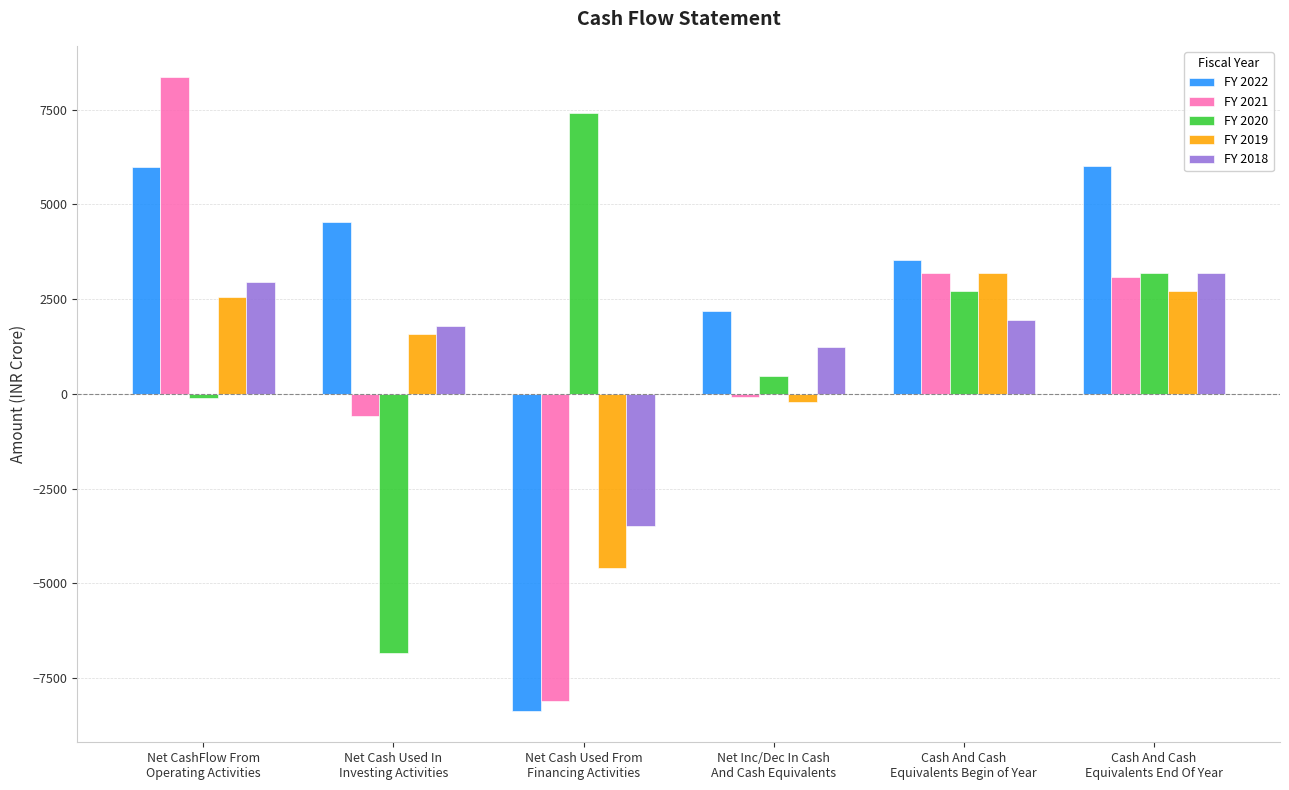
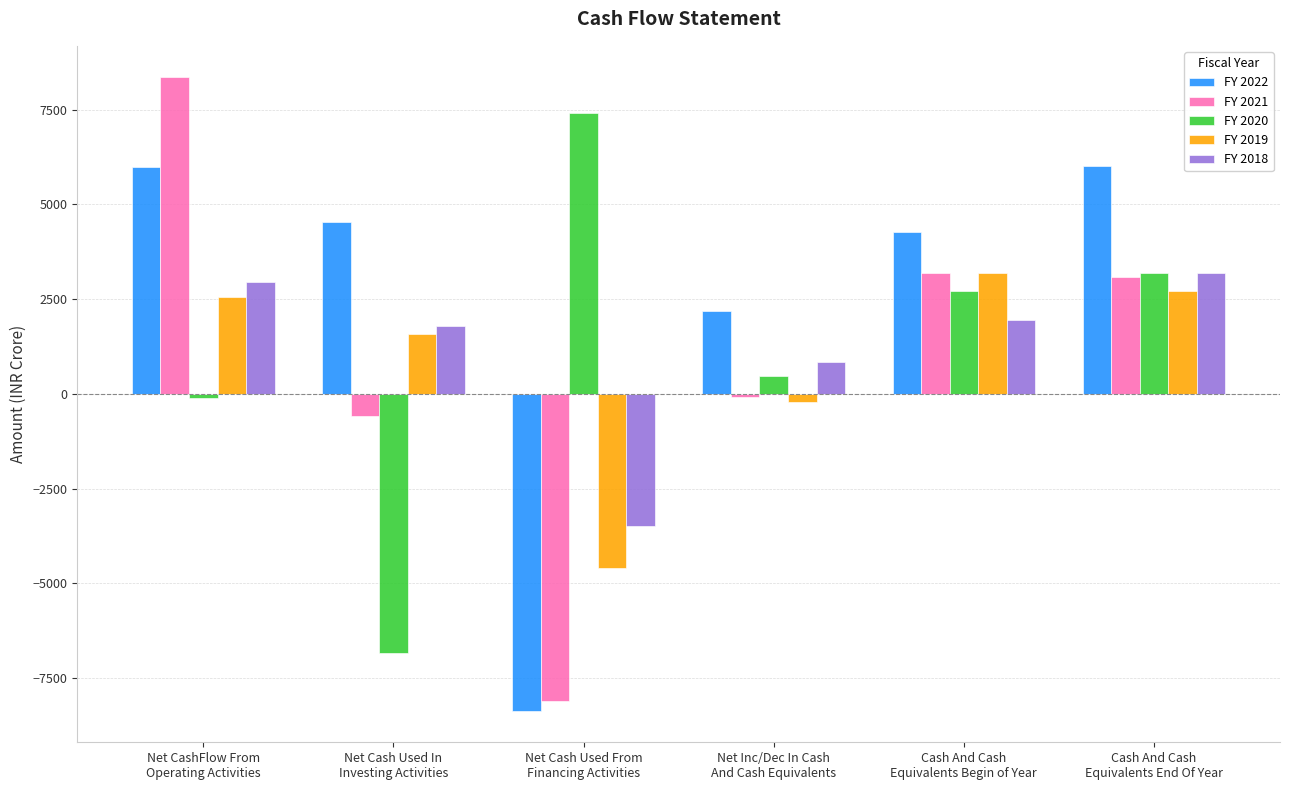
  {
    "FY 2022": {
      "Net CashFlow From Operating Activities": 6000,
      "Net Cash Used In Investing Activities": 4500,
      "Net Cash Used From Financing Activities": -8400,
      "Net Inc/Dec In Cash And Cash Equivalents": 2200,
-     "Cash And Cash Equivalents Begin of Year": 3500,
+     "Cash And Cash Equivalents Begin of Year": 4300,
      "Cash And Cash Equivalents End Of Year": 6000
    },
    "FY 2021": {
      "Net CashFlow From Operating Activities": 8400,
      "Net Cash Used In Investing Activities": -600,
      "Net Cash Used From Financing Activities": -8100,
      "Net Inc/Dec In Cash And Cash Equivalents": -100,
      "Cash And Cash Equivalents Begin of Year": 3200,
      "Cash And Cash Equivalents End Of Year": 3100
    },
    "FY 2020": {
      "Net CashFlow From Operating Activities": -100,
      "Net Cash Used In Investing Activities": -6800,
      "Net Cash Used From Financing Activities": 7400,
      "Net Inc/Dec In Cash And Cash Equivalents": 500,
      "Cash And Cash Equivalents Begin of Year": 2700,
      "Cash And Cash Equivalents End Of Year": 3200
    },
    "FY 2019": {
      "Net CashFlow From Operating Activities": 2600,
      "Net Cash Used In Investing Activities": 1600,
      "Net Cash Used From Financing Activities": -4600,
      "Net Inc/Dec In Cash And Cash Equivalents": -200,
      "Cash And Cash Equivalents Begin of Year": 3200,
      "Cash And Cash Equivalents End Of Year": 2700
    },
    "FY 2018": {
      "Net CashFlow From Operating Activities": 3000,
      "Net Cash Used In Investing Activities": 1800,
      "Net Cash Used From Financing Activities": -3500,
-     "Net Inc/Dec In Cash And Cash Equivalents": 1200,
+     "Net Inc/Dec In Cash And Cash Equivalents": 800,
      "Cash And Cash Equivalents Begin of Year": 1900,
      "Cash And Cash Equivalents End Of Year": 3200
    }
  }
